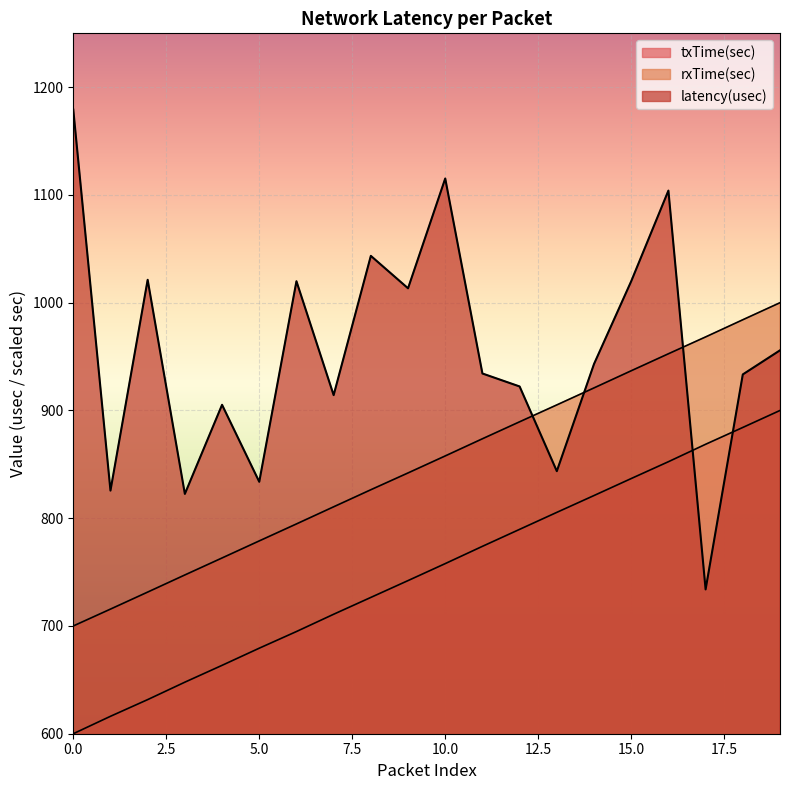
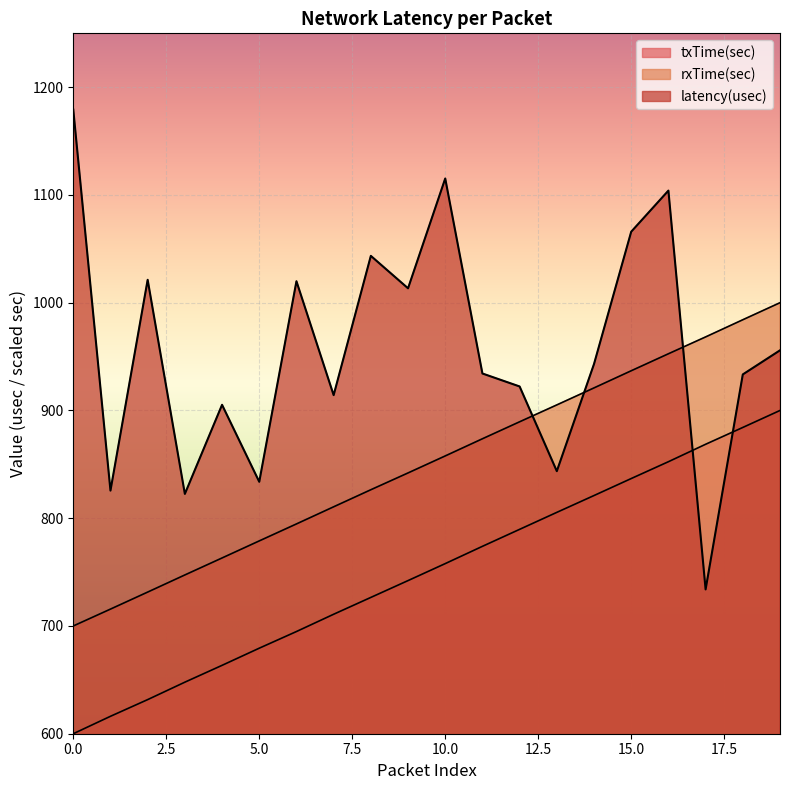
  {
    "latency(usec)": {
      "0.0": 1179,
      "5.0": 834,
      "10.0": 1115,
-     "15.0": 1020
+     "15.0": 1066
    }
  }
